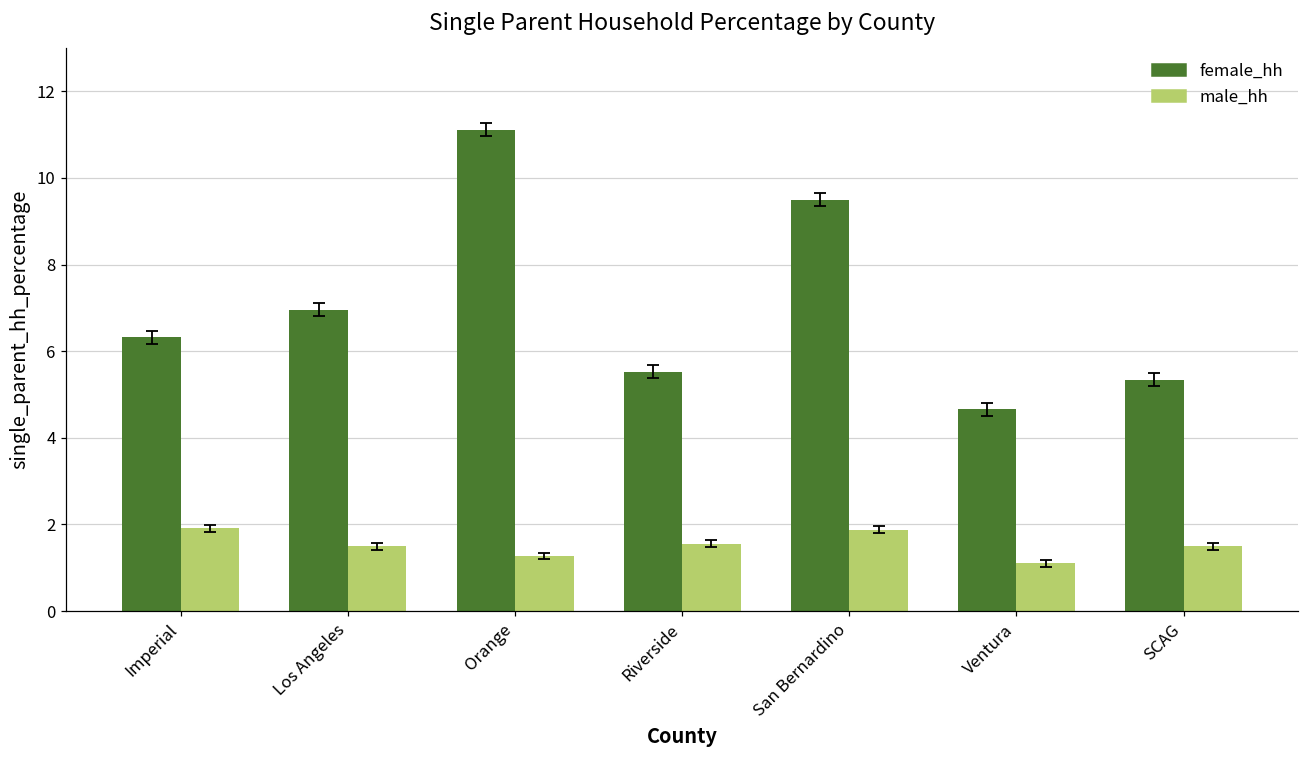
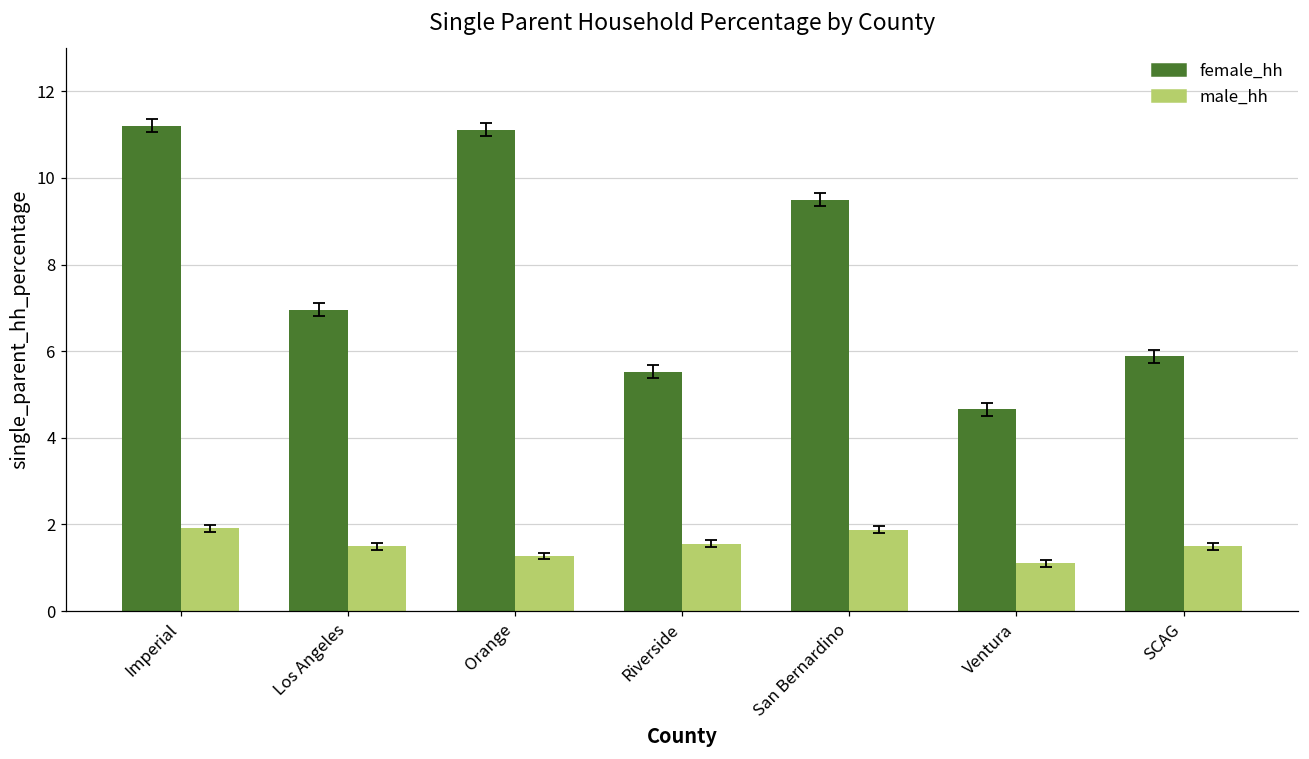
  {
    "female_hh": {
-     "Imperial": 6.3,
+     "Imperial": 11.2,
      "Los Angeles": 7.0,
      "Orange": 11.1,
      "Riverside": 5.5,
      "San Bernardino": 9.5,
      "Ventura": 4.7,
-     "SCAG": 5.3
+     "SCAG": 5.9
    },
    "male_hh": {
      "Imperial": 1.9,
      "Los Angeles": 1.5,
      "Orange": 1.3,
      "Riverside": 1.6,
      "San Bernardino": 1.9,
      "Ventura": 1.1,
      "SCAG": 1.5
    }
  }
